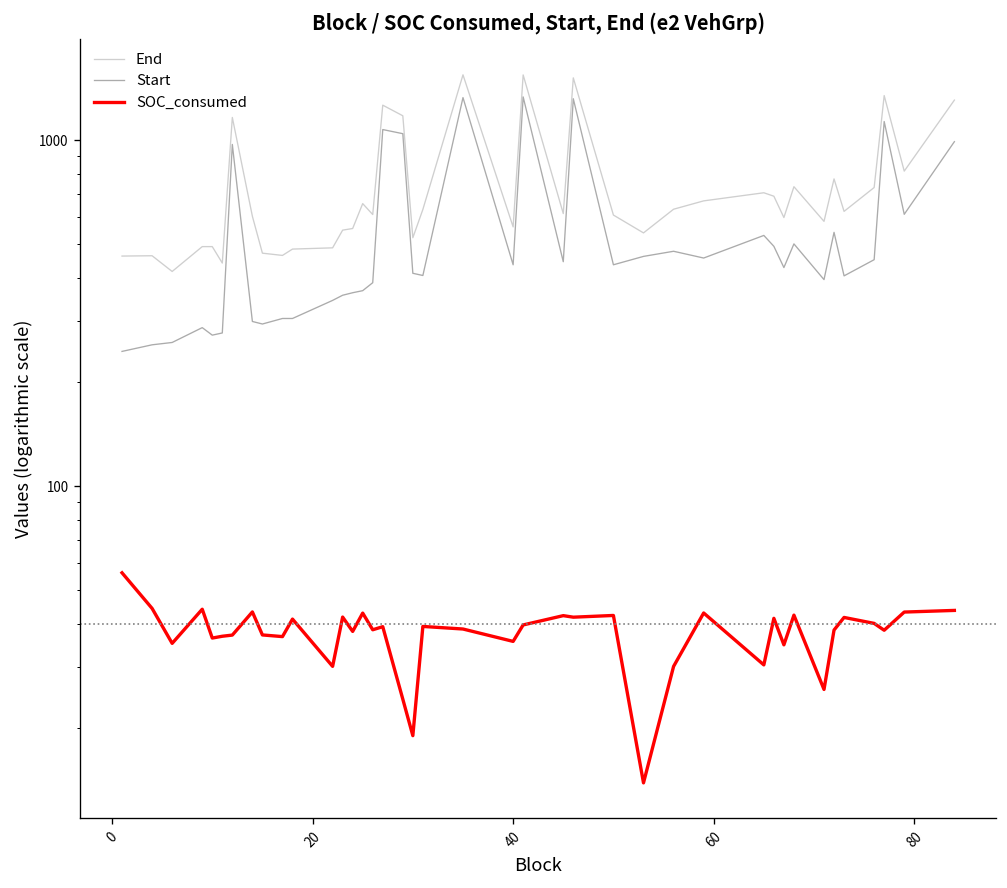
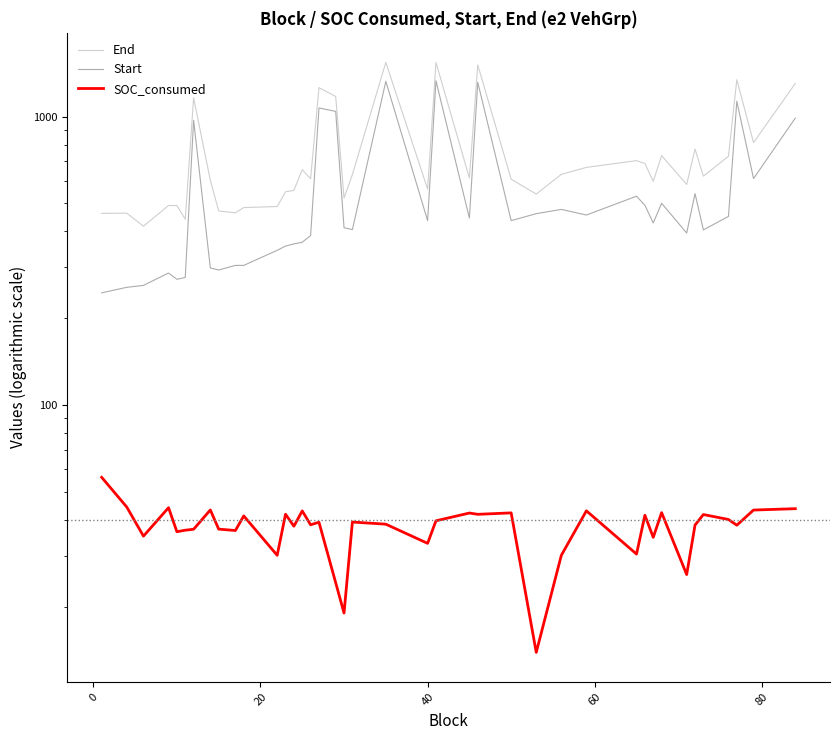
  {
    "End": {
      "40": 560
    },
    "Start": {
      "40": 440
    },
    "SOC_consumed": {
-     "40": 36
+     "40": 33
    }
  }
